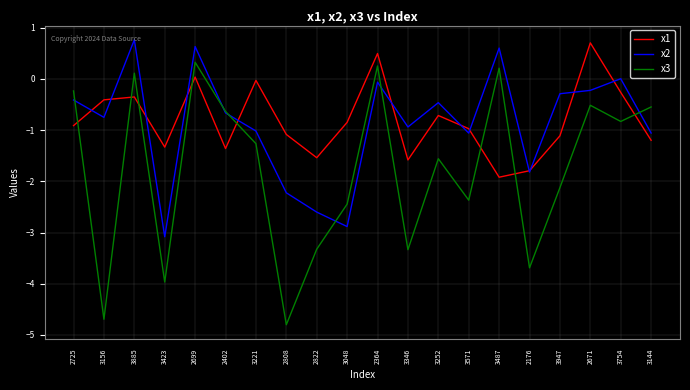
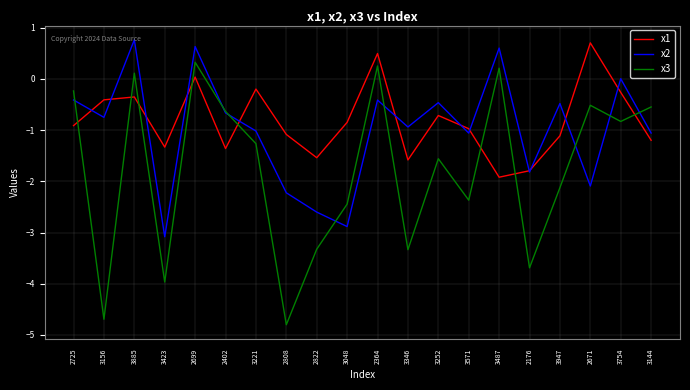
  {
    "x1": {
      "2725": -0.9,
      "3156": -0.4,
      "3885": -0.4,
      "3423": -1.3,
      "2699": 0.0,
      "2402": -1.4,
-     "3221": 0.0,
+     "3221": -0.2,
      "2808": -1.1,
      "2822": -1.5,
      "3048": -0.8,
      "2364": 0.5,
      "3346": -1.6,
      "3252": -0.7,
      "3571": -1.0,
      "3487": -1.9,
      "3947": -1.1,
      "2671": 0.7,
      "3754": -0.3,
      "3144": -1.2
    },
    "x2": {
      "2725": -0.4,
      "3156": -0.8,
      "3423": -3.1,
      "2699": 0.6,
      "3221": -1.0,
      "2808": -2.2,
      "2822": -2.6,
      "3048": -2.9,
-     "2364": -0.1,
+     "2364": -0.4,
      "3346": -0.9,
      "3252": -0.5,
      "3571": -1.1,
      "3487": 0.6,
-     "3947": -0.3,
-     "2671": -0.2,
+     "3947": -0.5,
+     "2671": -2.1,
      "3754": 0.0,
      "3144": -1.1
    },
    "x3": {
      "2725": -0.2,
      "3156": -4.7,
      "3885": 0.1,
      "3423": -4.0,
      "2699": 0.3,
      "3221": -1.3,
      "2808": -4.8,
      "2822": -3.3,
      "3048": -2.4,
      "2364": 0.3,
      "3346": -3.3,
      "3252": -1.6,
      "3571": -2.4,
      "3487": 0.2,
      "2176": -3.7,
      "3947": -2.1,
      "2671": -0.5,
      "3754": -0.8,
      "3144": -0.5
    }
  }
